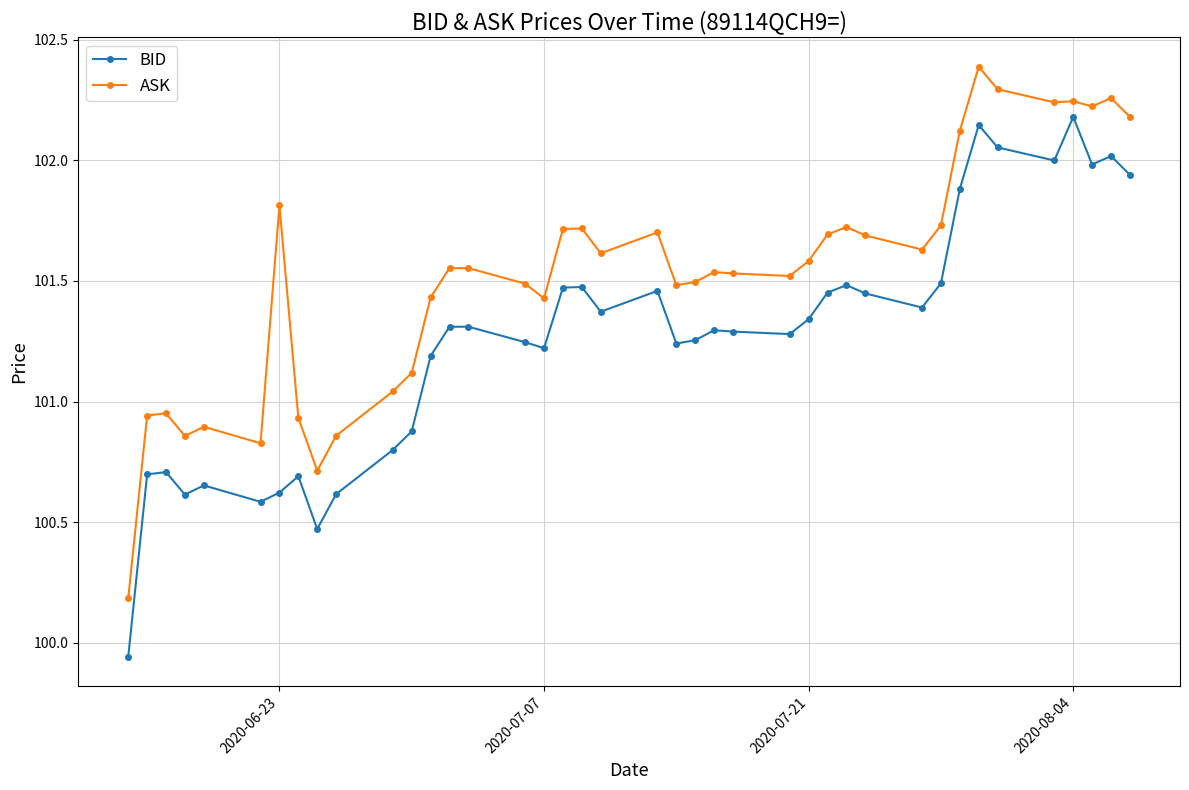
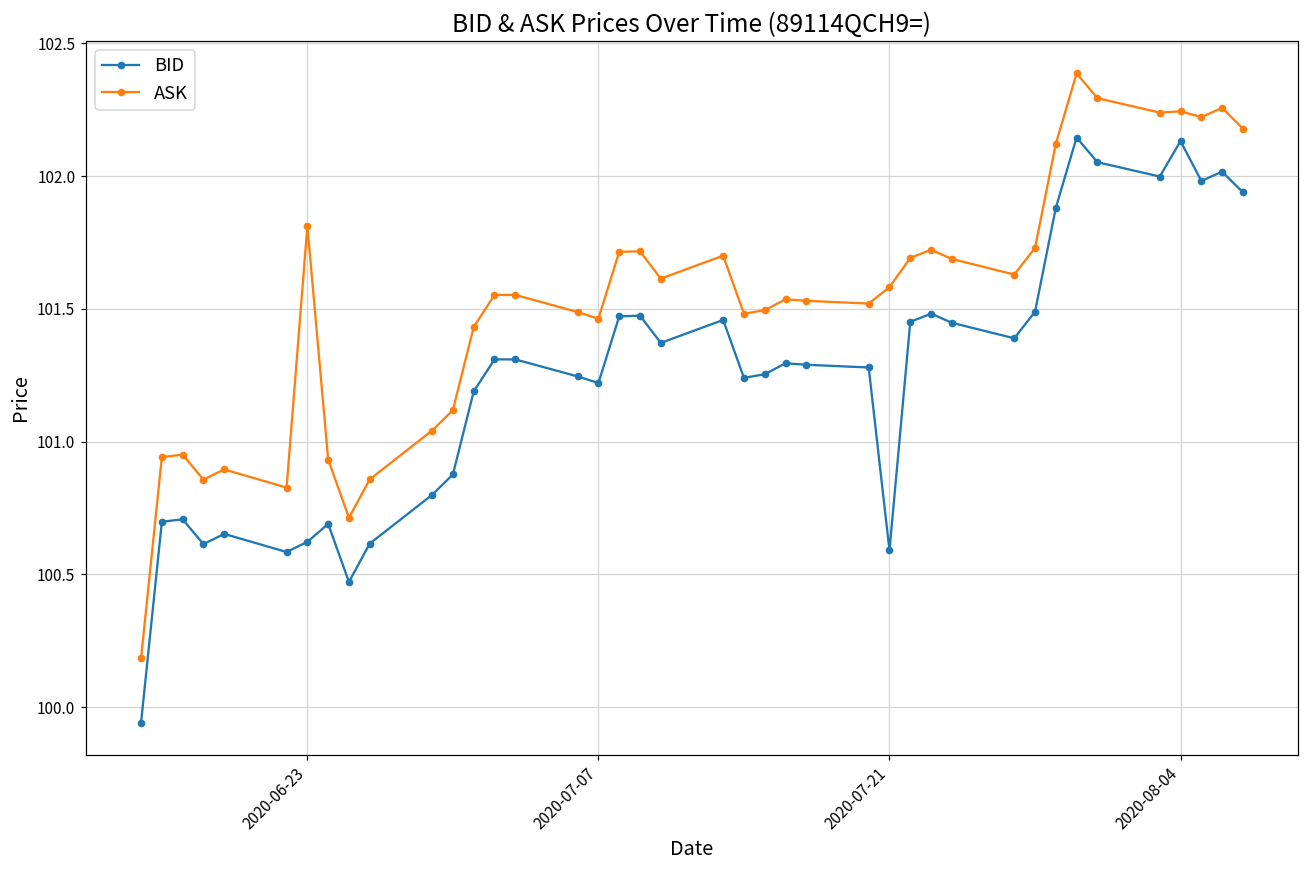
  {
    "BID": {
      "2020-06-23": 100.62,
      "2020-07-07": 101.22,
-     "2020-07-21": 101.34,
-     "2020-08-04": 102.18
+     "2020-07-21": 100.59,
+     "2020-08-04": 102.13
    },
    "ASK": {
      "2020-06-23": 101.81,
-     "2020-07-07": 101.43,
+     "2020-07-07": 101.46,
      "2020-07-21": 101.58,
      "2020-08-04": 102.24
    }
  }
